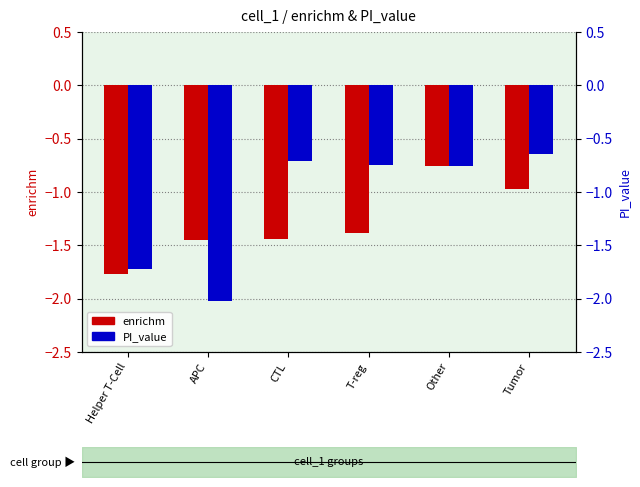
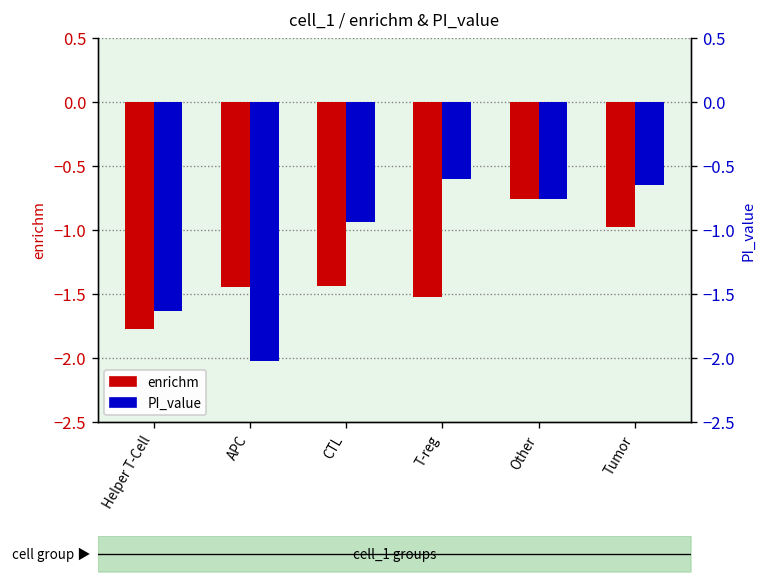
  {
    "enrichm": {
      "Helper T-Cell": -1.77,
      "APC": -1.45,
      "CTL": -1.44,
-     "T-reg": -1.38,
+     "T-reg": -1.52,
      "Other": -0.76,
      "Tumor": -0.98
    },
    "PI_value": {
-     "Helper T-Cell": -1.72,
+     "Helper T-Cell": -1.63,
      "APC": -2.02,
-     "CTL": -0.71,
-     "T-reg": -0.74,
+     "CTL": -0.94,
+     "T-reg": -0.60,
      "Other": -0.76,
      "Tumor": -0.65
    }
  }
